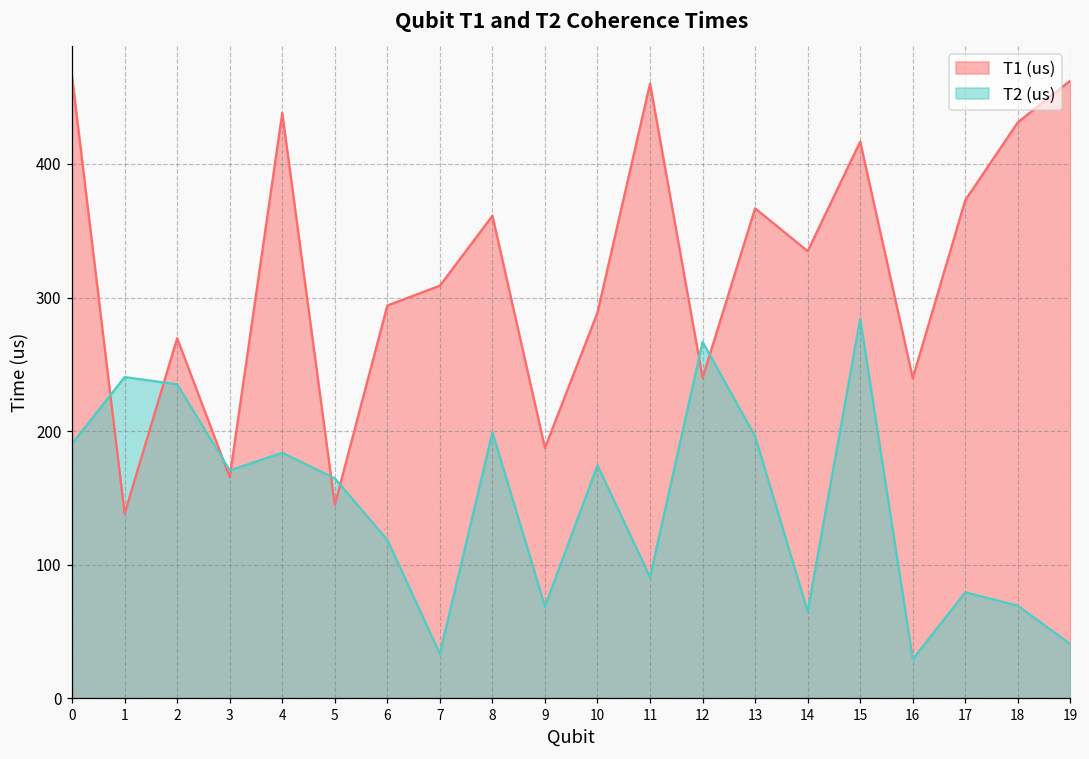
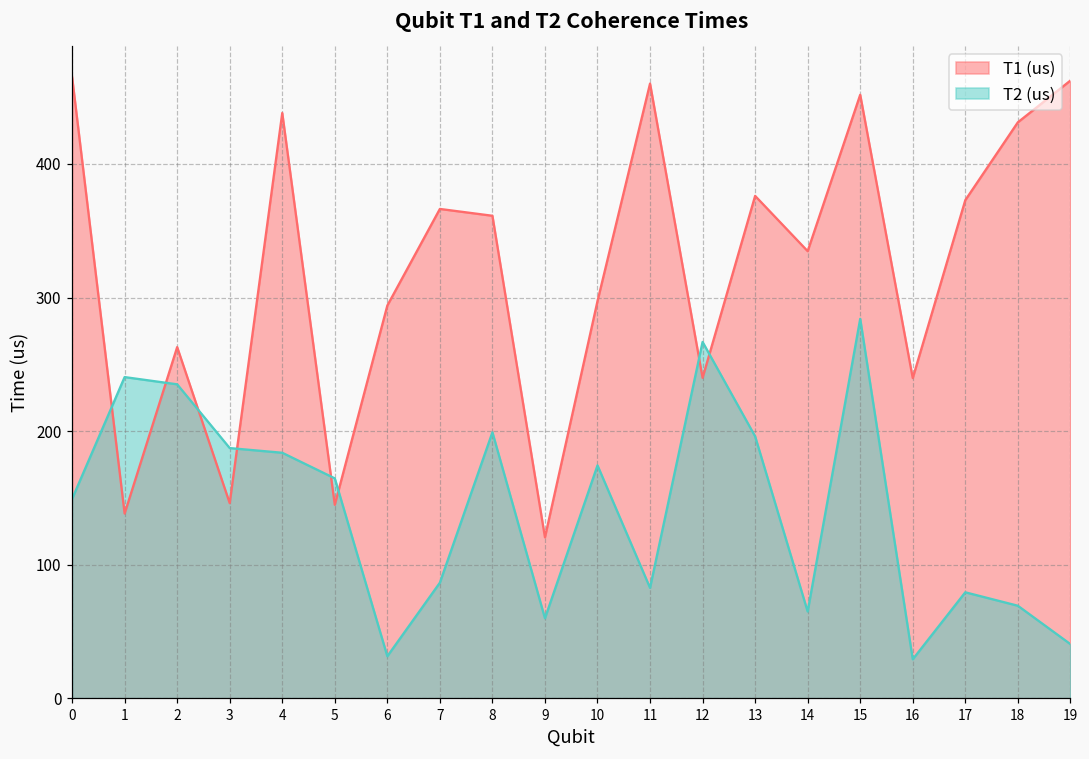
  {
    "T1 (us)": {
      "0": 465,
      "1": 138,
-     "2": 270,
-     "3": 166,
+     "2": 263,
+     "3": 146,
      "4": 438,
      "5": 145,
      "6": 294,
-     "7": 309,
+     "7": 366,
      "8": 361,
-     "9": 187,
-     "10": 289,
+     "9": 120,
+     "10": 297,
      "11": 460,
      "12": 240,
-     "13": 367,
+     "13": 376,
      "14": 335,
-     "15": 417,
+     "15": 452,
      "16": 240,
      "17": 373,
      "18": 431,
      "19": 462
    },
    "T2 (us)": {
-     "0": 191,
+     "0": 149,
      "1": 240,
      "2": 235,
-     "3": 171,
+     "3": 187,
      "4": 184,
      "5": 165,
-     "6": 119,
-     "7": 33,
+     "6": 31,
+     "7": 86,
      "8": 199,
-     "9": 69,
+     "9": 60,
      "10": 174,
-     "11": 91,
+     "11": 83,
      "12": 267,
      "13": 196,
      "14": 65,
      "15": 284,
      "16": 29,
      "17": 79,
      "18": 69,
      "19": 41
    }
  }
